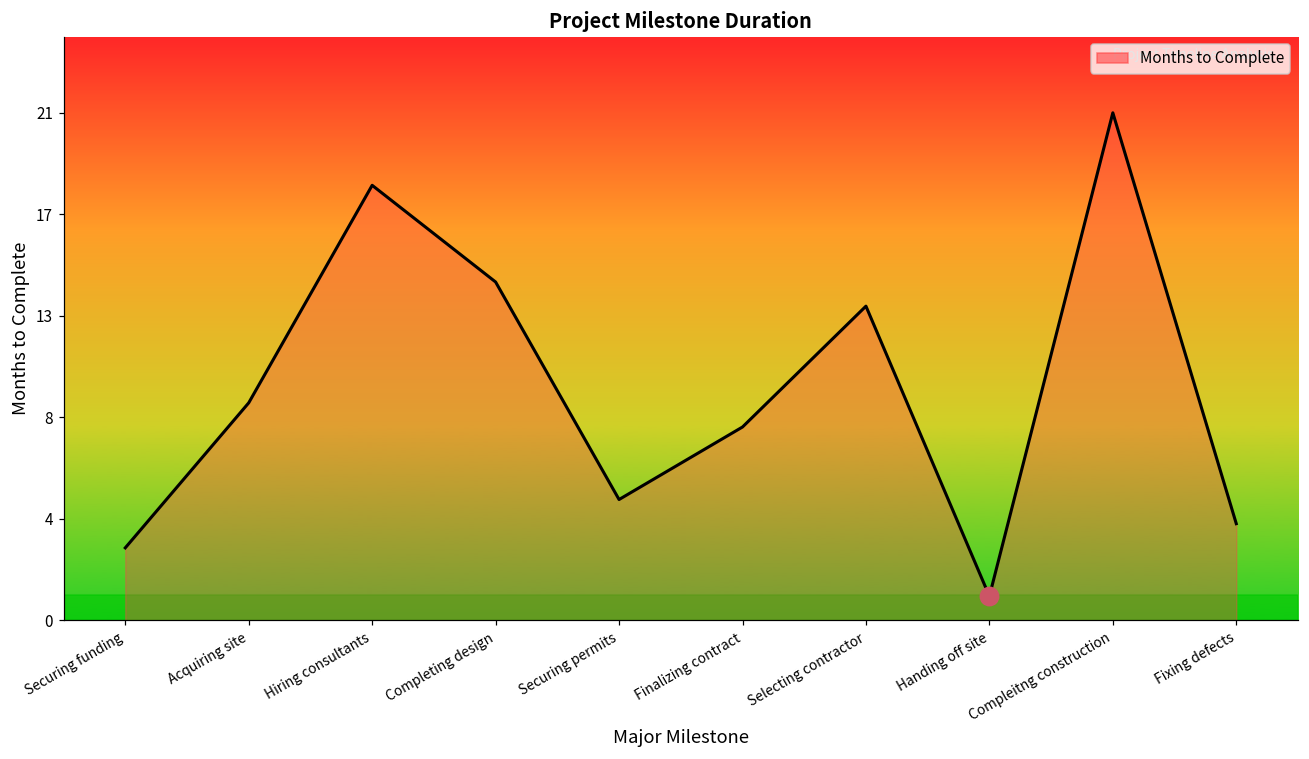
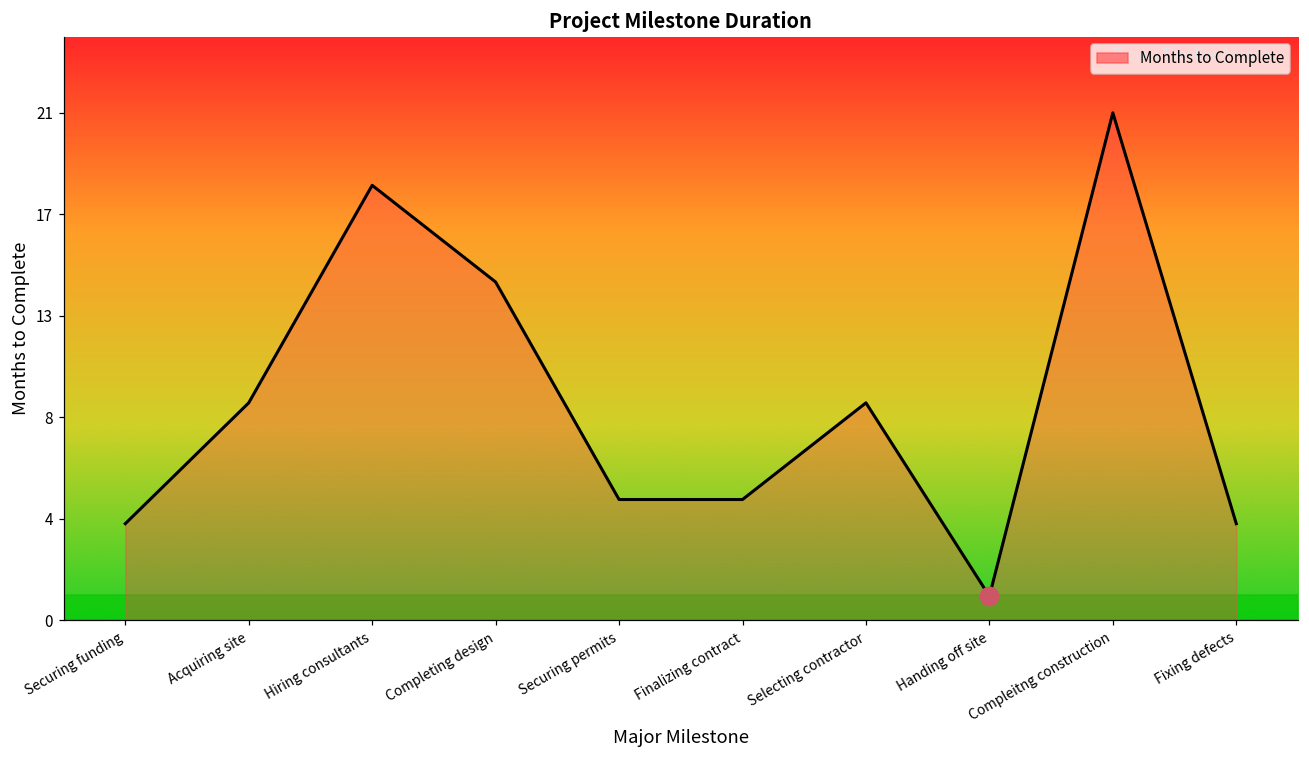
  {
    "Months to Complete": {
-     "Securing funding": 3,
+     "Securing funding": 4,
      "Acquiring site": 9,
      "Hiring consultants": 18,
      "Completing design": 14,
      "Securing permits": 5,
-     "Finalizing contract": 8,
-     "Selecting contractor": 13,
+     "Finalizing contract": 5,
+     "Selecting contractor": 9,
      "Compleitng construction": 21,
      "Fixing defects": 4
    }
  }
